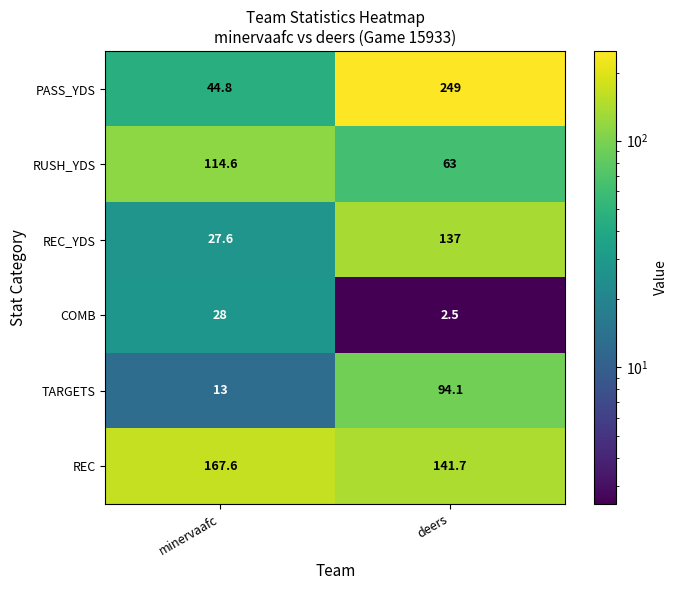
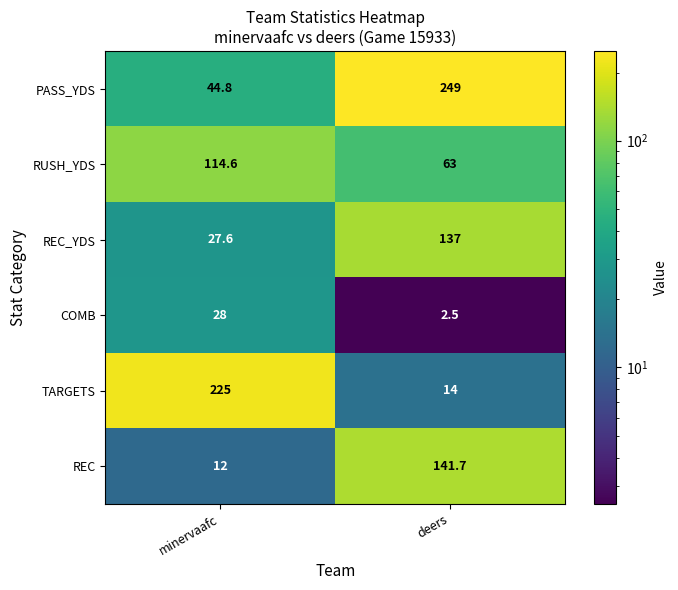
  {
    "PASS_YDS": {
      "minervaafc": 44.8,
      "deers": 249
    },
    "RUSH_YDS": {
      "minervaafc": 114.6,
      "deers": 63
    },
    "REC_YDS": {
      "minervaafc": 27.6,
      "deers": 137
    },
    "COMB": {
      "minervaafc": 28,
      "deers": 2.5
    },
    "TARGETS": {
-     "minervaafc": 13,
-     "deers": 94.1
+     "minervaafc": 225,
+     "deers": 14
    },
    "REC": {
-     "minervaafc": 167.6,
+     "minervaafc": 12,
      "deers": 141.7
    }
  }
